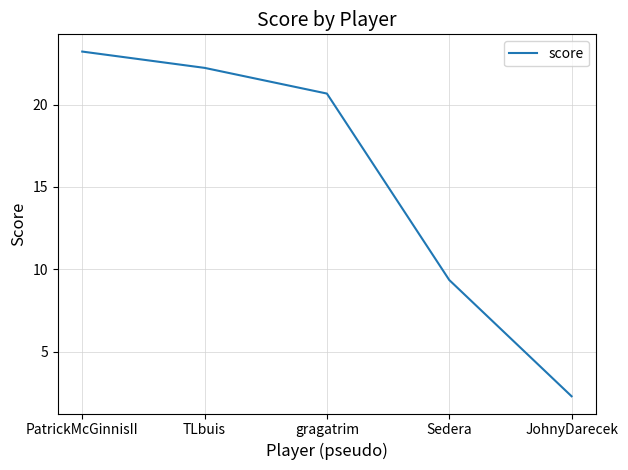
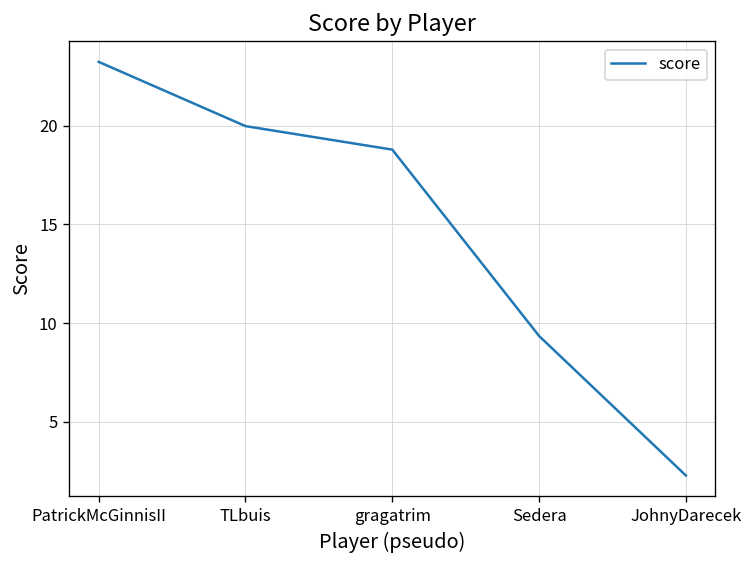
  {
    "PatrickMcGinnisII": 23.2,
-   "TLbuis": 22.2,
-   "gragatrim": 20.7,
+   "TLbuis": 20.0,
+   "gragatrim": 18.8,
    "Sedera": 9.4,
    "JohnyDarecek": 2.3
  }
